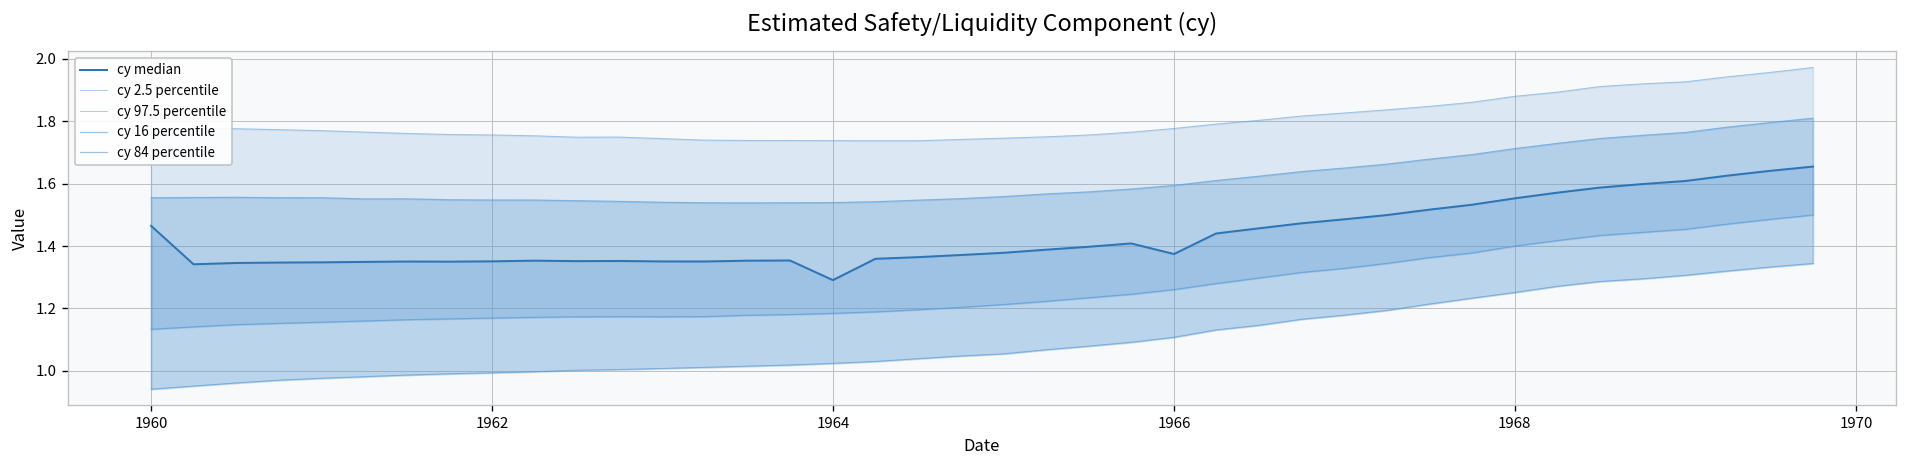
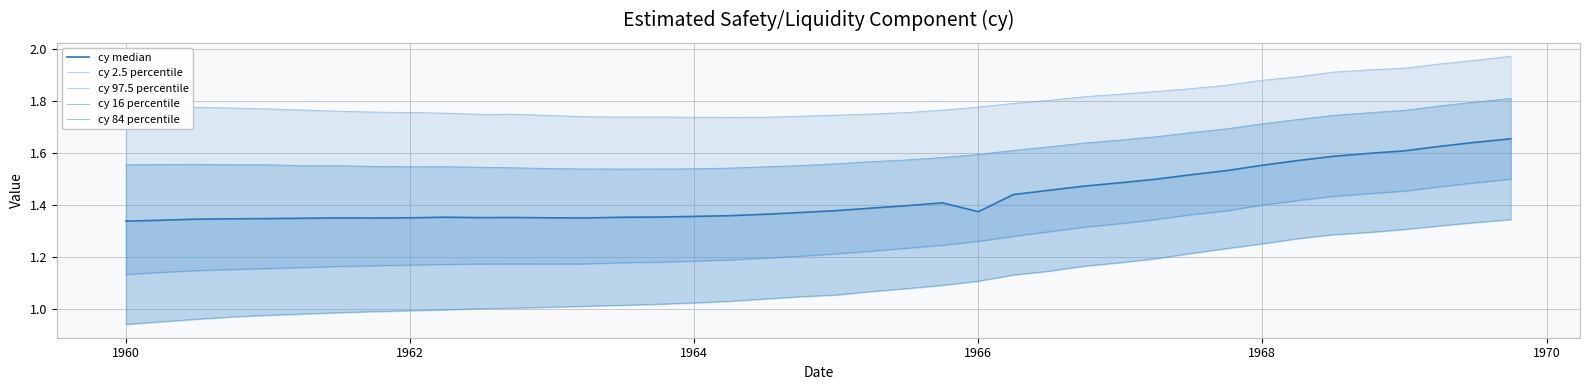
  {
    "cy median": {
-     "1960": 1.46,
+     "1960": 1.34,
      "1962": 1.35,
-     "1964": 1.29,
+     "1964": 1.36,
      "1966": 1.37,
      "1968": 1.55
    }
  }
